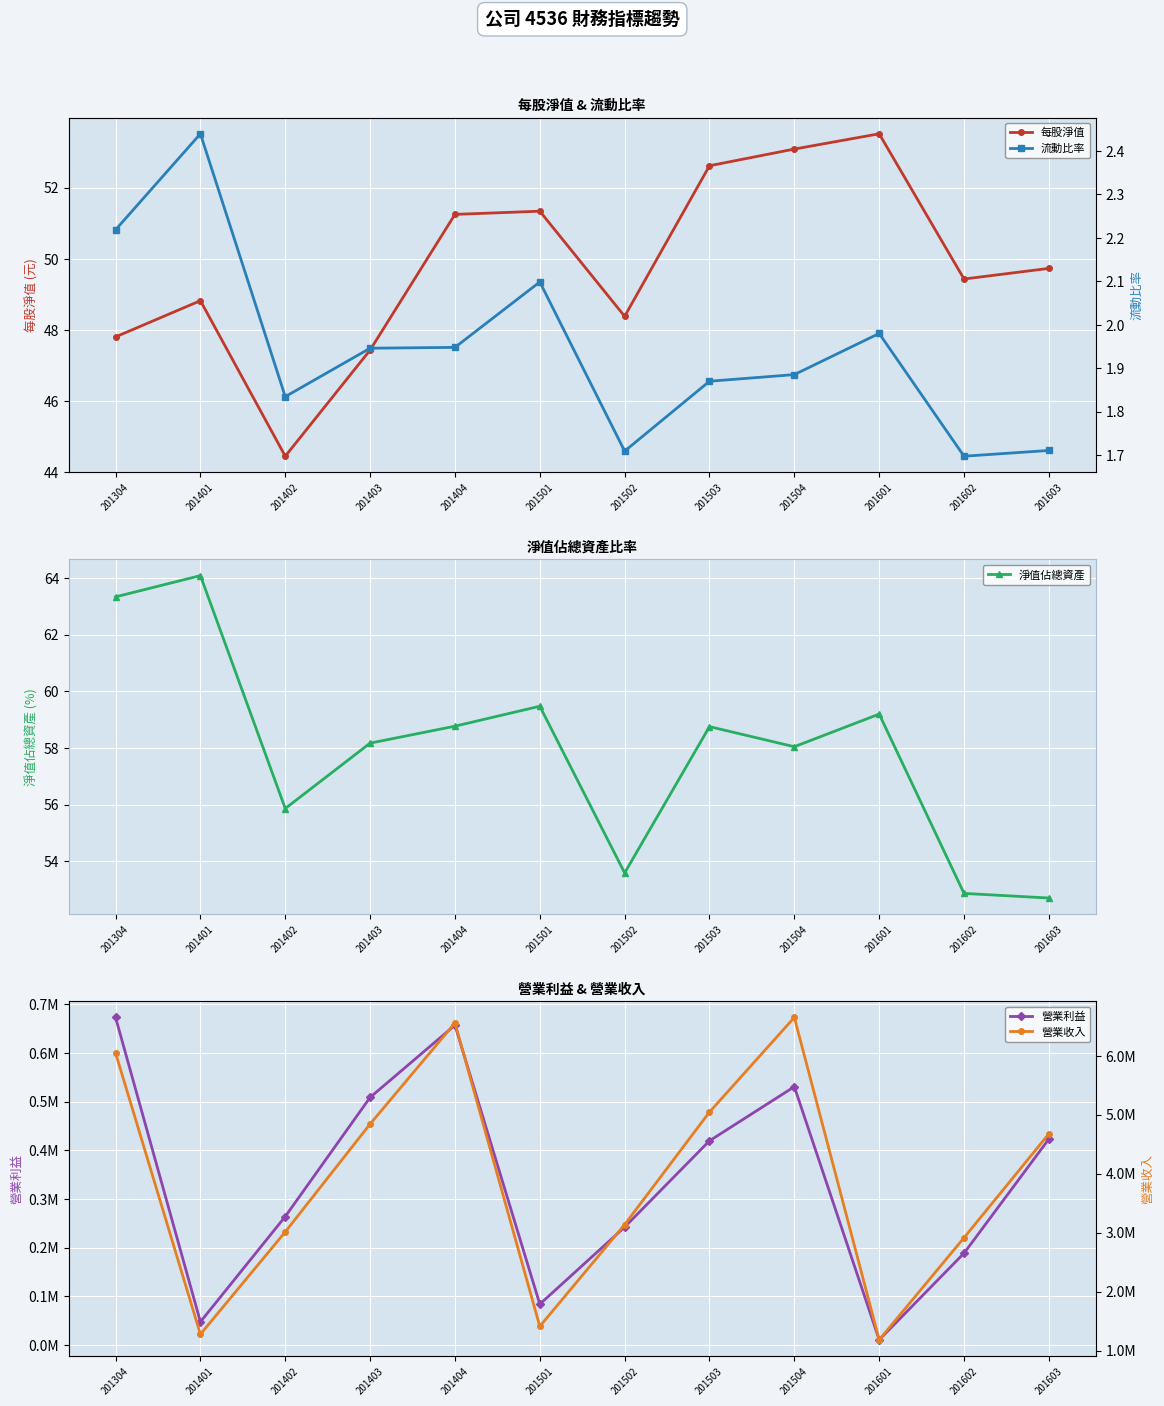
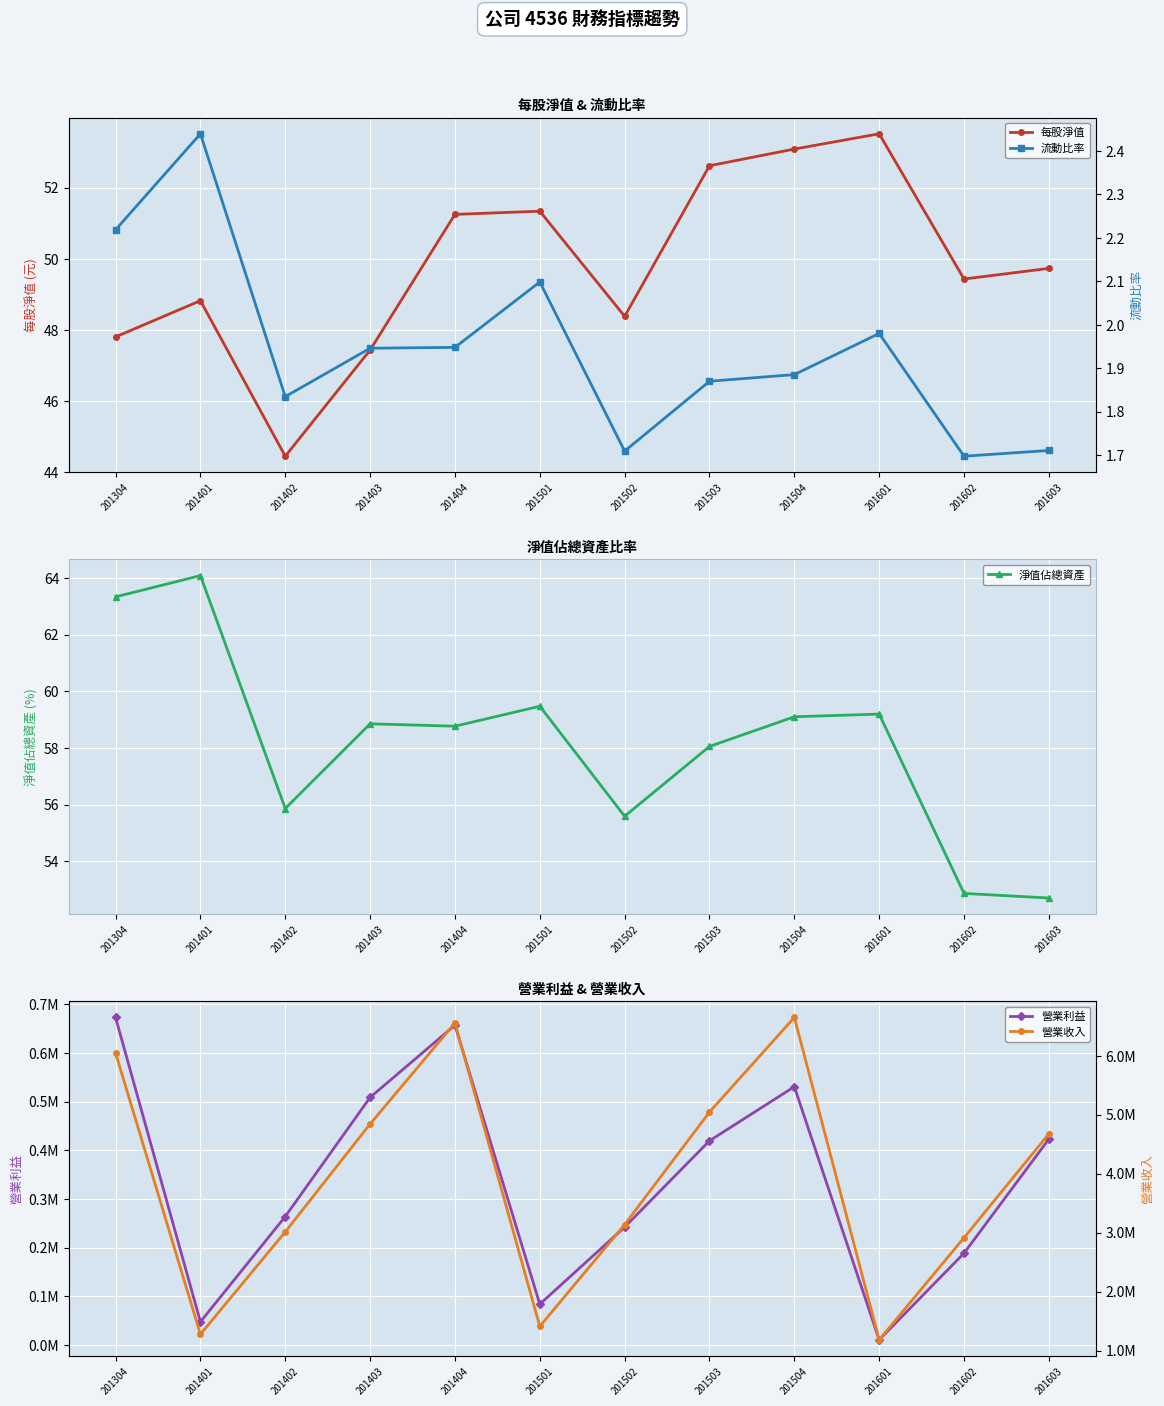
  {
    "淨值佔總資產比率": {
      "201304": 63.3,
      "201401": 64.1,
      "201402": 55.9,
-     "201403": 58.2,
+     "201403": 58.9,
      "201404": 58.8,
      "201501": 59.5,
-     "201502": 53.6,
-     "201503": 58.8,
-     "201504": 58.0,
+     "201502": 55.6,
+     "201503": 58.1,
+     "201504": 59.1,
      "201601": 59.2,
      "201602": 52.9,
      "201603": 52.7
    }
  }
